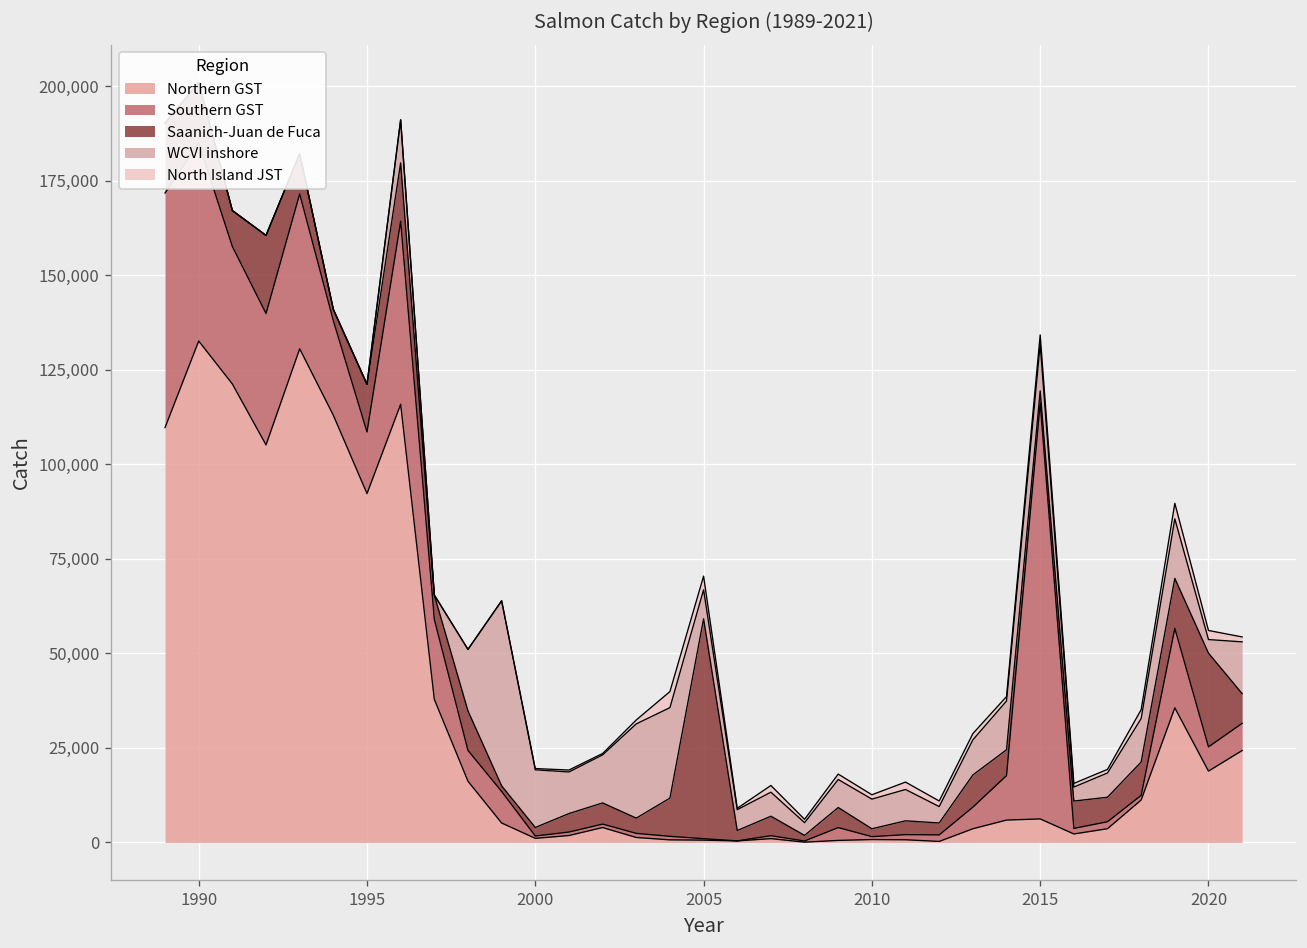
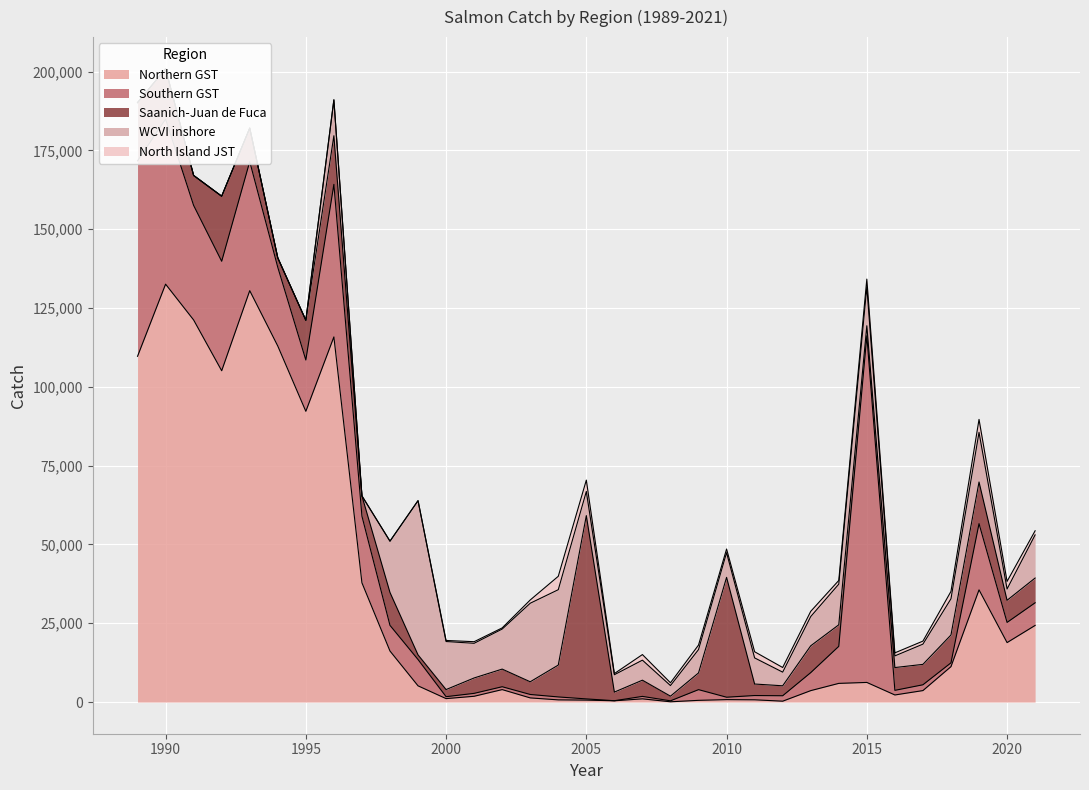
  {
    "Southern GST": {
      "1995": "16,000",
      "2015": "110,000",
      "2020": "6,000"
    },
    "Saanich-Juan de Fuca": {
      "2000": "2,000",
      "2005": "58,000",
-     "2010": "2,000",
+     "2010": "38,000",
      "2015": "3,000",
-     "2020": "25,000"
+     "2020": "7,000"
    }
  }
